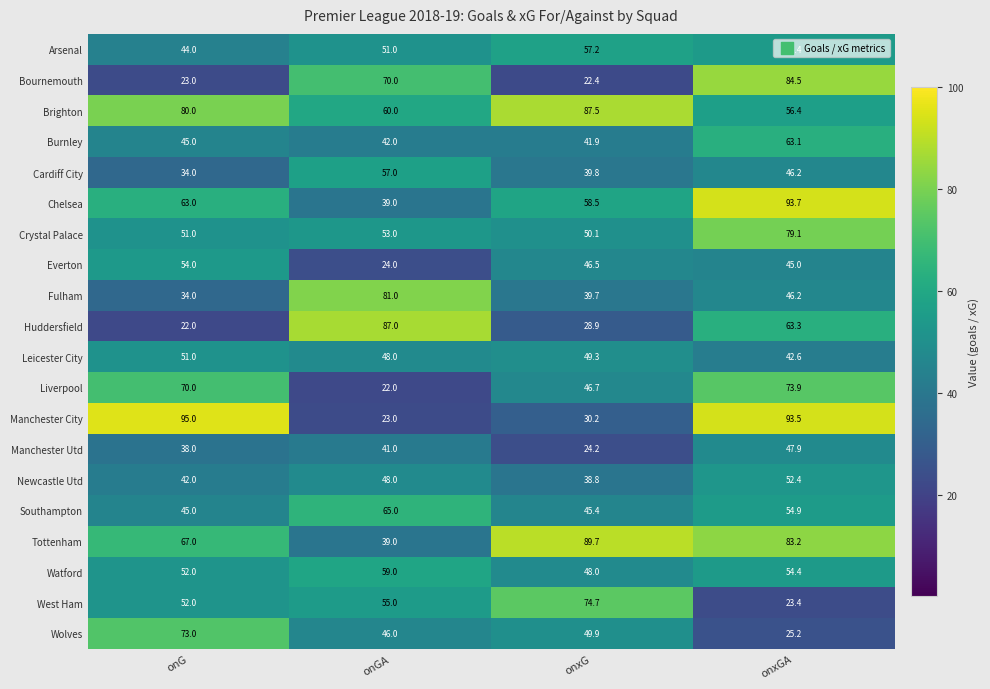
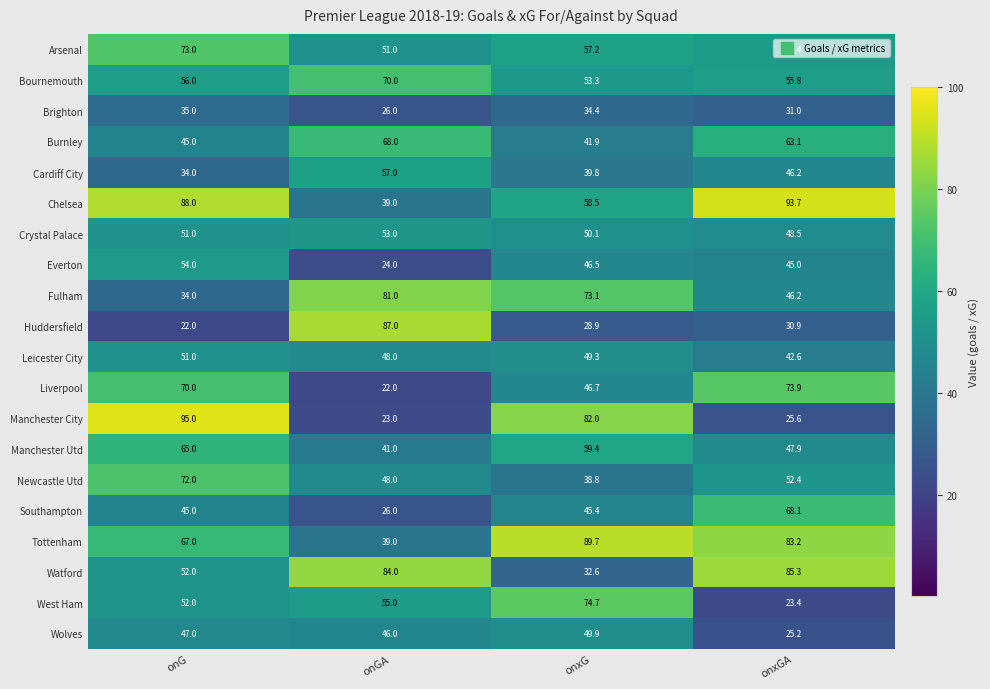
  {
    "Arsenal": {
-     "onG": 44.0,
+     "onG": 73.0,
      "onGA": 51.0,
      "onxG": 57.2
    },
    "Bournemouth": {
-     "onG": 23.0,
+     "onG": 56.0,
      "onGA": 70.0,
-     "onxG": 22.4,
-     "onxGA": 84.5
+     "onxG": 53.3,
+     "onxGA": 55.8
    },
    "Brighton": {
-     "onG": 80.0,
-     "onGA": 60.0,
-     "onxG": 87.5,
-     "onxGA": 56.4
+     "onG": 35.0,
+     "onGA": 26.0,
+     "onxG": 34.4,
+     "onxGA": 31.0
    },
    "Burnley": {
      "onG": 45.0,
-     "onGA": 42.0,
+     "onGA": 68.0,
      "onxG": 41.9,
      "onxGA": 63.1
    },
    "Cardiff City": {
      "onG": 34.0,
      "onGA": 57.0,
      "onxG": 39.8,
      "onxGA": 46.2
    },
    "Chelsea": {
-     "onG": 63.0,
+     "onG": 88.0,
      "onGA": 39.0,
      "onxG": 58.5,
      "onxGA": 93.7
    },
    "Crystal Palace": {
      "onG": 51.0,
      "onGA": 53.0,
      "onxG": 50.1,
-     "onxGA": 79.1
+     "onxGA": 48.5
    },
    "Everton": {
      "onG": 54.0,
      "onGA": 24.0,
      "onxG": 46.5,
      "onxGA": 45.0
    },
    "Fulham": {
      "onG": 34.0,
      "onGA": 81.0,
-     "onxG": 39.7,
+     "onxG": 73.1,
      "onxGA": 46.2
    },
    "Huddersfield": {
      "onG": 22.0,
      "onGA": 87.0,
      "onxG": 28.9,
-     "onxGA": 63.3
+     "onxGA": 30.9
    },
    "Leicester City": {
      "onG": 51.0,
      "onGA": 48.0,
      "onxG": 49.3,
      "onxGA": 42.6
    },
    "Liverpool": {
      "onG": 70.0,
      "onGA": 22.0,
      "onxG": 46.7,
      "onxGA": 73.9
    },
    "Manchester City": {
      "onG": 95.0,
      "onGA": 23.0,
-     "onxG": 30.2,
-     "onxGA": 93.5
+     "onxG": 82.0,
+     "onxGA": 25.6
    },
    "Manchester Utd": {
-     "onG": 38.0,
+     "onG": 65.0,
      "onGA": 41.0,
-     "onxG": 24.2,
+     "onxG": 59.4,
      "onxGA": 47.9
    },
    "Newcastle Utd": {
-     "onG": 42.0,
+     "onG": 72.0,
      "onGA": 48.0,
      "onxG": 38.8,
      "onxGA": 52.4
    },
    "Southampton": {
      "onG": 45.0,
-     "onGA": 65.0,
+     "onGA": 26.0,
      "onxG": 45.4,
-     "onxGA": 54.9
+     "onxGA": 68.1
    },
    "Tottenham": {
      "onG": 67.0,
      "onGA": 39.0,
      "onxG": 89.7,
      "onxGA": 83.2
    },
    "Watford": {
      "onG": 52.0,
-     "onGA": 59.0,
-     "onxG": 48.0,
-     "onxGA": 54.4
+     "onGA": 84.0,
+     "onxG": 32.6,
+     "onxGA": 85.3
    },
    "West Ham": {
      "onG": 52.0,
      "onGA": 55.0,
      "onxG": 74.7,
      "onxGA": 23.4
    },
    "Wolves": {
-     "onG": 73.0,
+     "onG": 47.0,
      "onGA": 46.0,
      "onxG": 49.9,
      "onxGA": 25.2
    }
  }
